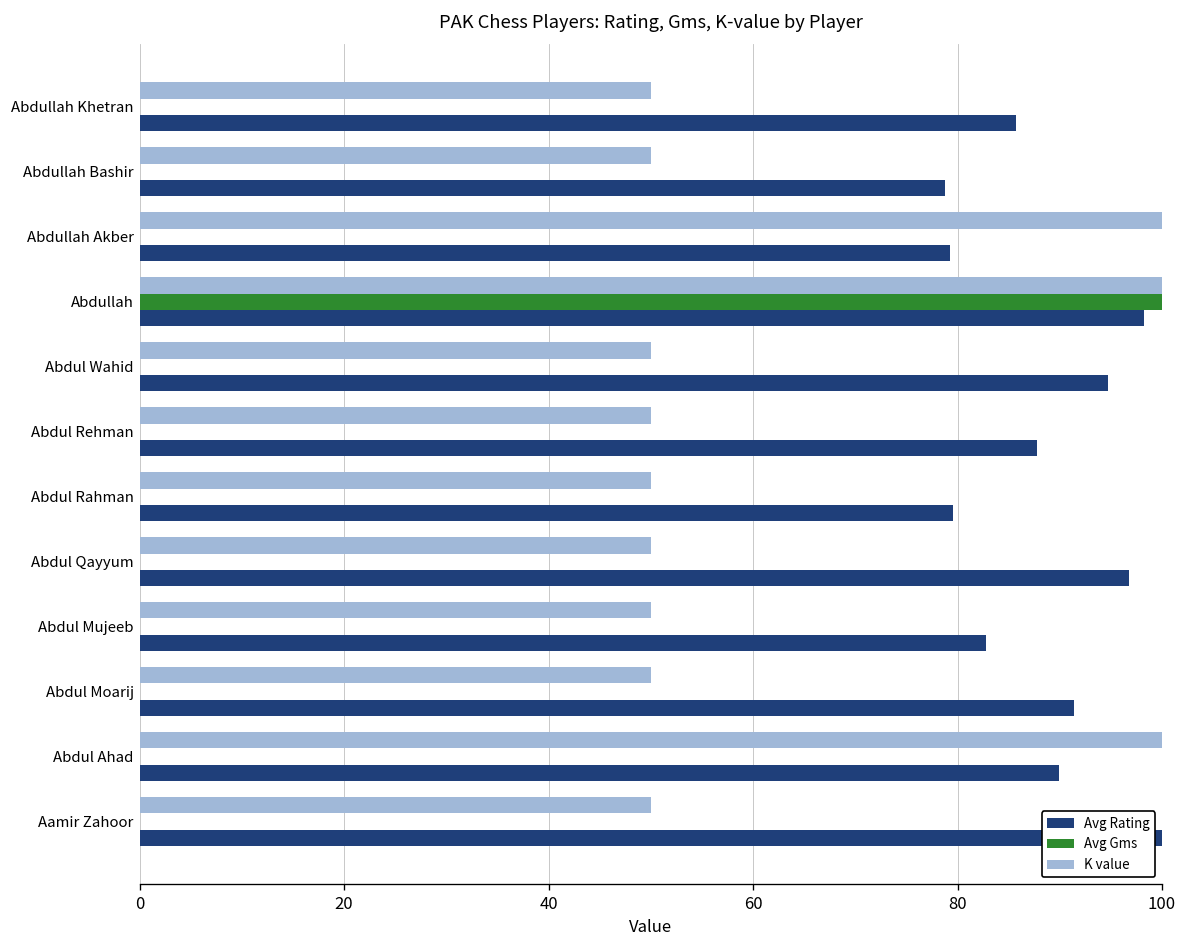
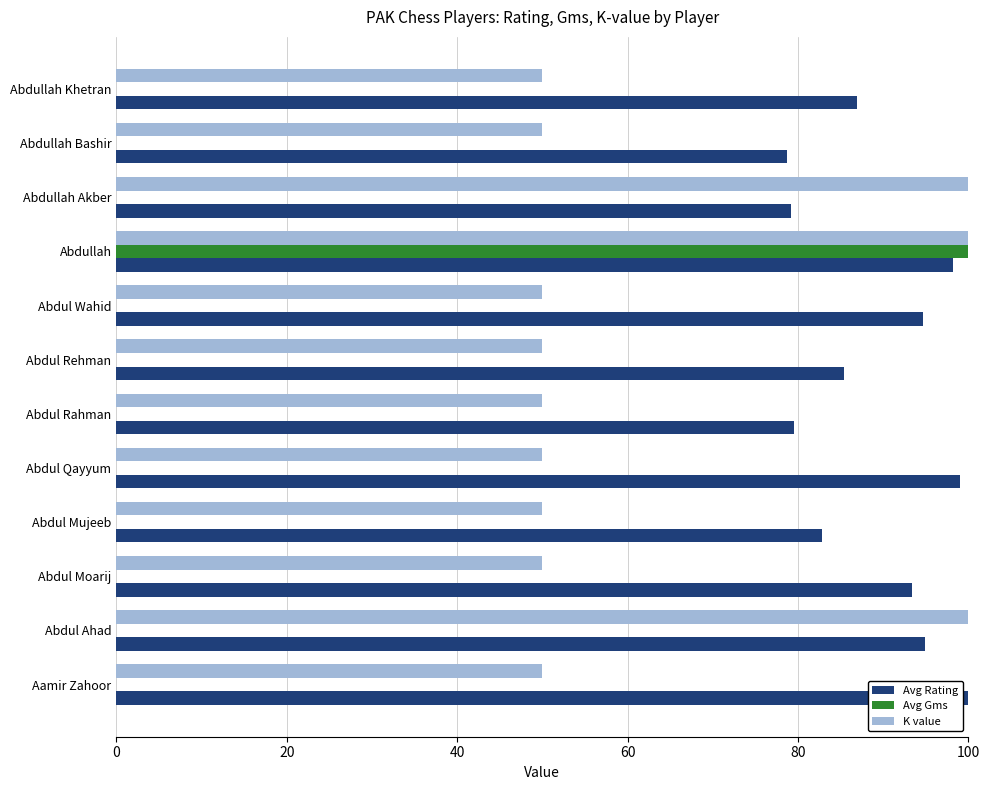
  {
    "Avg Rating": {
-     "Abdullah Khetran": 86,
+     "Abdullah Khetran": 87,
      "Abdullah Bashir": 79,
      "Abdullah Akber": 79,
      "Abdullah": 98,
      "Abdul Wahid": 95,
-     "Abdul Rehman": 88,
+     "Abdul Rehman": 85,
      "Abdul Rahman": 80,
-     "Abdul Qayyum": 97,
+     "Abdul Qayyum": 99,
      "Abdul Mujeeb": 83,
-     "Abdul Moarij": 91,
-     "Abdul Ahad": 90,
+     "Abdul Moarij": 93,
+     "Abdul Ahad": 95,
      "Aamir Zahoor": 100
    },
    "Avg Gms": {
      "Abdullah Khetran": 0,
      "Abdullah Bashir": 0,
      "Abdullah Akber": 0,
      "Abdullah": 100,
      "Abdul Wahid": 0,
      "Abdul Rehman": 0,
      "Abdul Rahman": 0,
      "Abdul Qayyum": 0,
      "Abdul Mujeeb": 0,
      "Abdul Moarij": 0,
      "Abdul Ahad": 0,
      "Aamir Zahoor": 0
    },
    "K value": {
      "Abdullah Khetran": 50,
      "Abdullah Bashir": 50,
      "Abdullah Akber": 100,
      "Abdullah": 100,
      "Abdul Wahid": 50,
      "Abdul Rehman": 50,
      "Abdul Rahman": 50,
      "Abdul Qayyum": 50,
      "Abdul Mujeeb": 50,
      "Abdul Moarij": 50,
      "Abdul Ahad": 100,
      "Aamir Zahoor": 50
    }
  }
